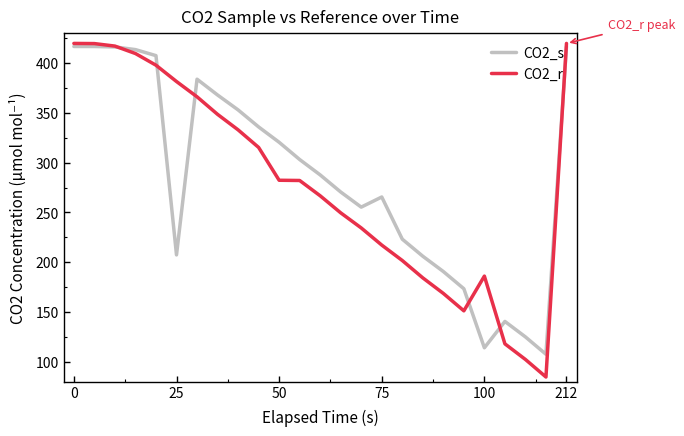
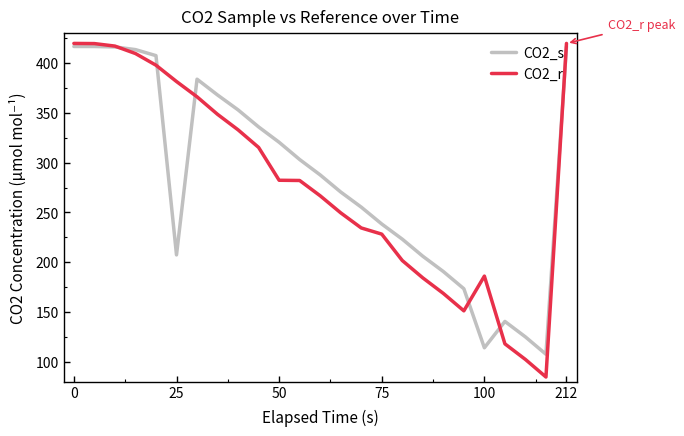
  {
    "CO2_s": {
      "0": 420,
      "25": 210,
      "50": 320,
-     "75": 270,
+     "75": 240,
      "100": 110,
      "212": 420
    },
    "CO2_r": {
      "0": 420,
      "25": 380,
      "50": 280,
-     "75": 220,
+     "75": 230,
      "100": 190,
      "212": 420
    }
  }
